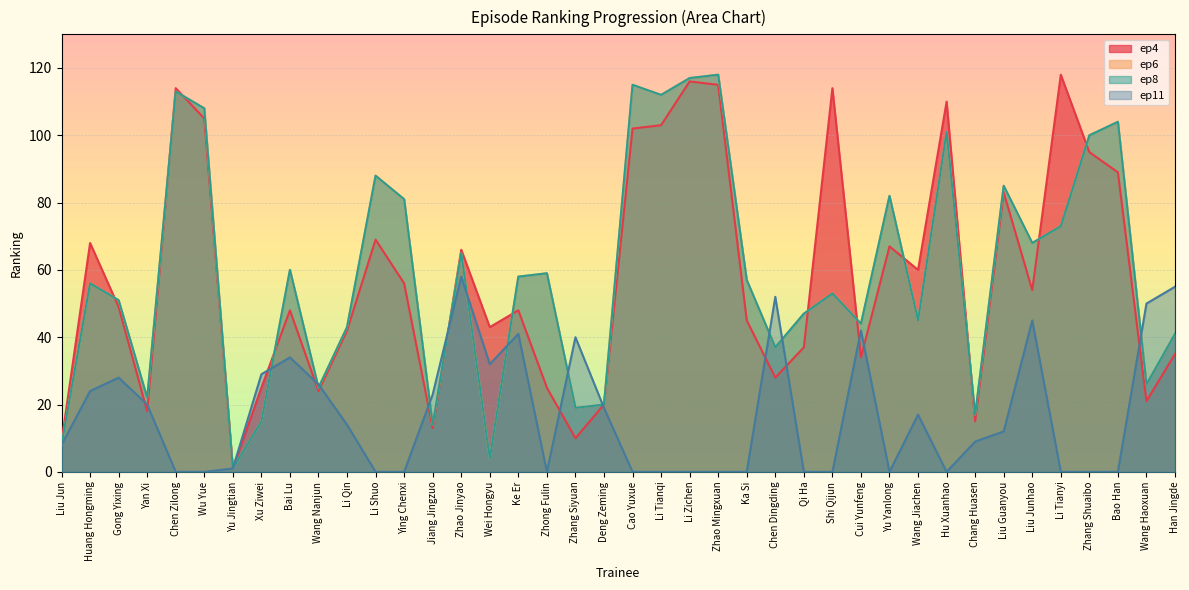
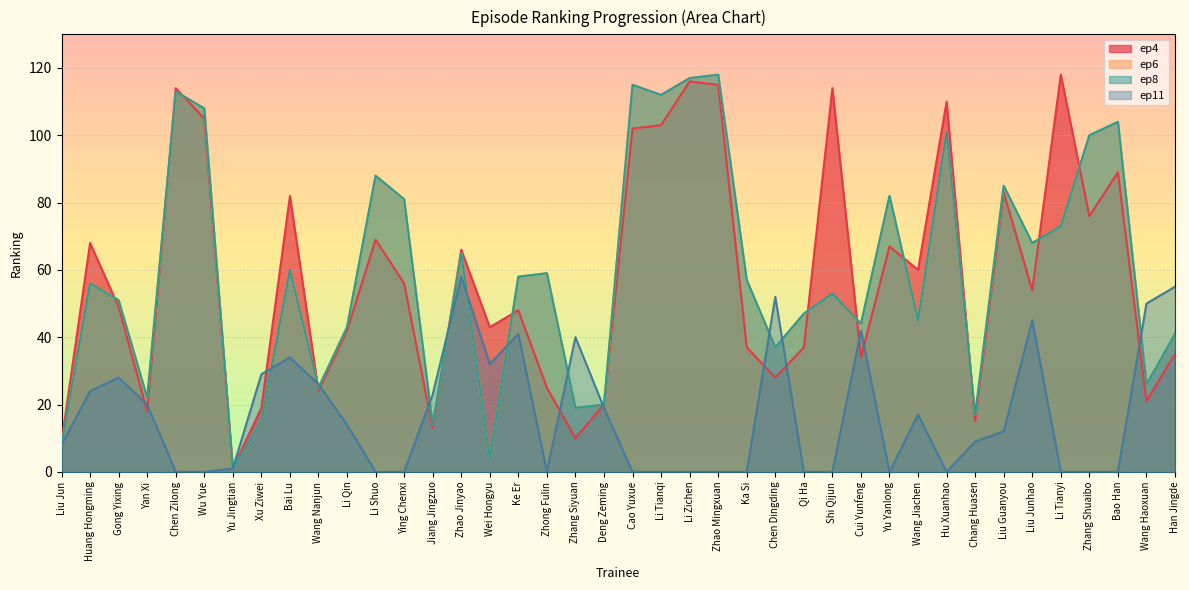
  {
    "ep4": {
      "Liu Jun": 9,
      "Huang Hongming": 68,
      "Gong Yixing": 49,
      "Yan Xi": 18,
      "Chen Zilong": 114,
      "Wu Yue": 105,
-     "Xu Ziwei": 25,
-     "Bai Lu": 48,
+     "Xu Ziwei": 19,
+     "Bai Lu": 82,
      "Wang Nanjun": 24,
      "Li Qin": 42,
      "Li Shuo": 69,
      "Ying Chenxi": 56,
      "Jiang Jingzuo": 13,
      "Zhao Jinyao": 66,
      "Wei Hongyu": 43,
      "Ke Er": 48,
      "Zhong Fulin": 25,
      "Zhang Siyuan": 10,
      "Cao Yuxue": 102,
      "Li Tianqi": 103,
      "Li Zichen": 116,
      "Zhao Mingxuan": 115,
-     "Ka Si": 45,
+     "Ka Si": 37,
      "Chen Dingding": 28,
      "Qi Ha": 37,
      "Shi Qijun": 114,
      "Cui Yunfeng": 34,
      "Yu Yanlong": 67,
      "Wang Jiachen": 60,
      "Hu Xuanhao": 110,
      "Chang Huasen": 15,
      "Liu Guanyou": 83,
      "Liu Junhao": 54,
      "Li Tianyi": 118,
-     "Zhang Shuaibo": 95,
+     "Zhang Shuaibo": 76,
      "Bao Han": 89,
      "Wang Haoxuan": 21,
      "Han Jingde": 35
    }
  }
